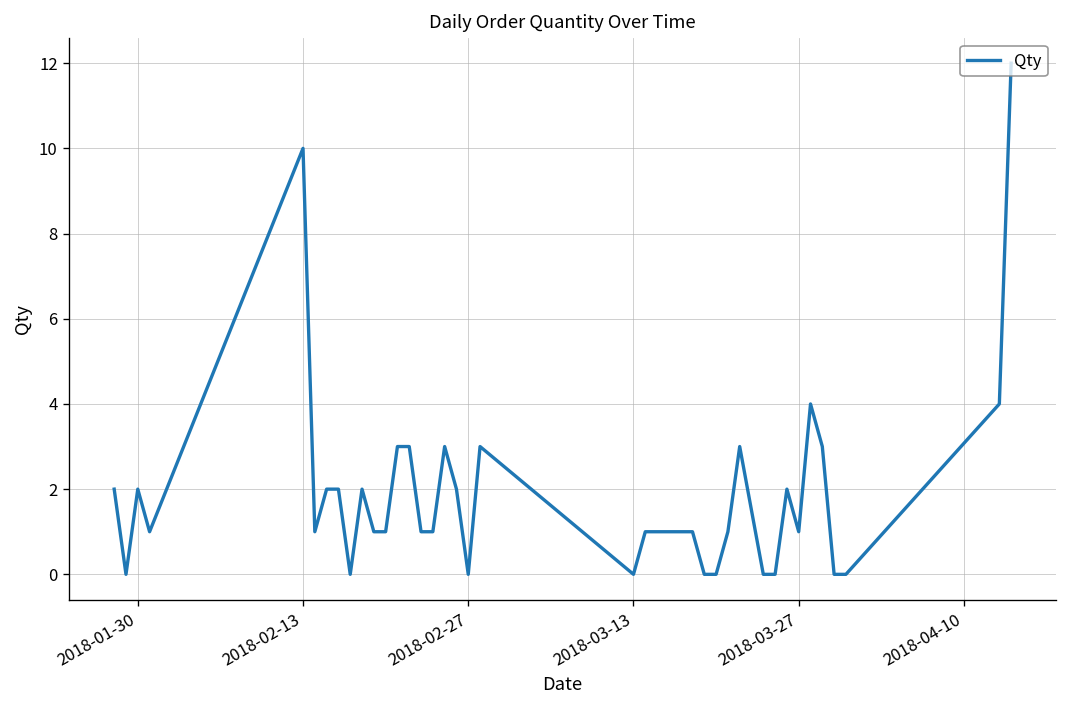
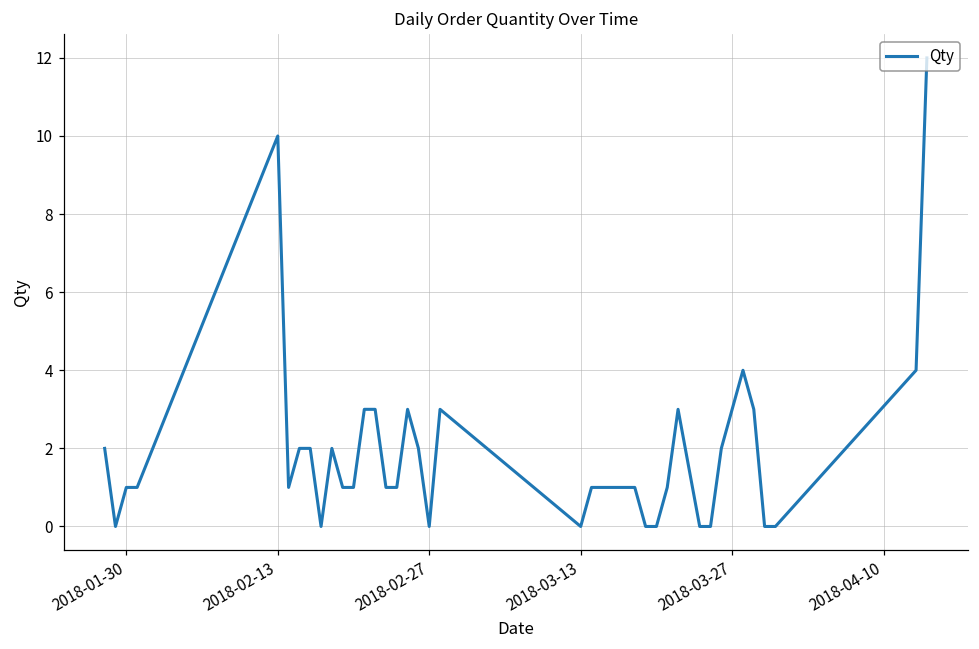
  {
-   "2018-01-30": 2,
+   "2018-01-30": 1,
    "2018-02-13": 10,
    "2018-02-27": 0,
    "2018-03-13": 0,
-   "2018-03-27": 1
+   "2018-03-27": 3
  }
